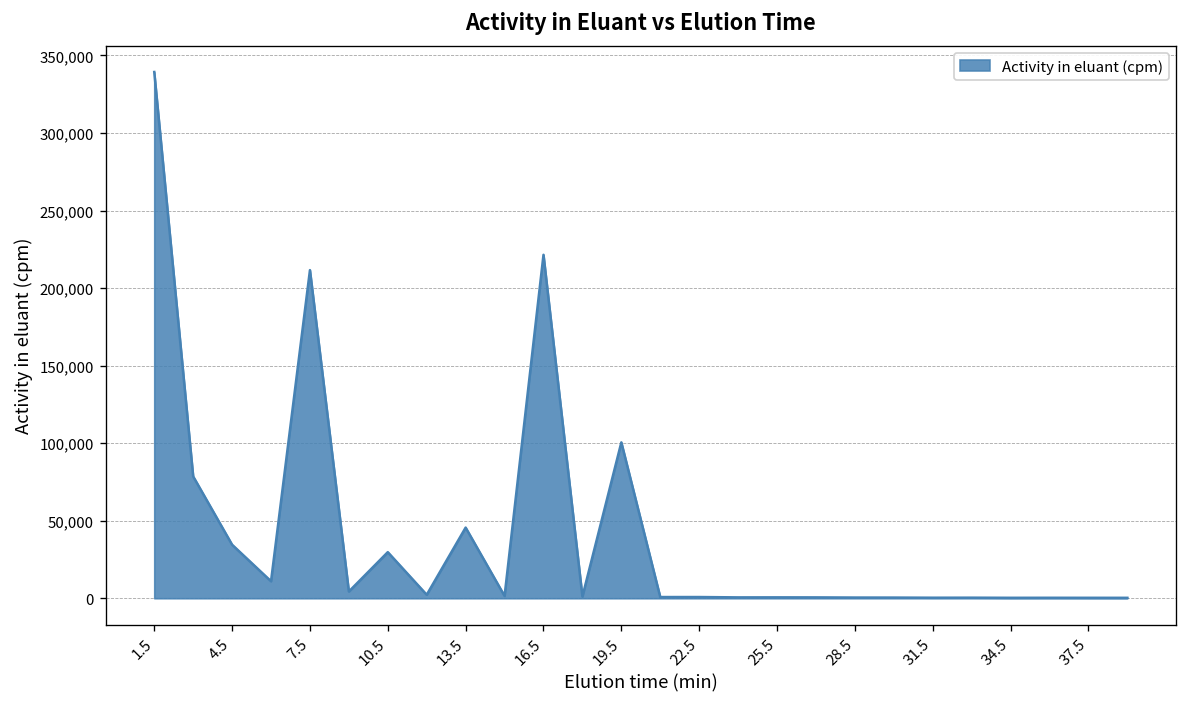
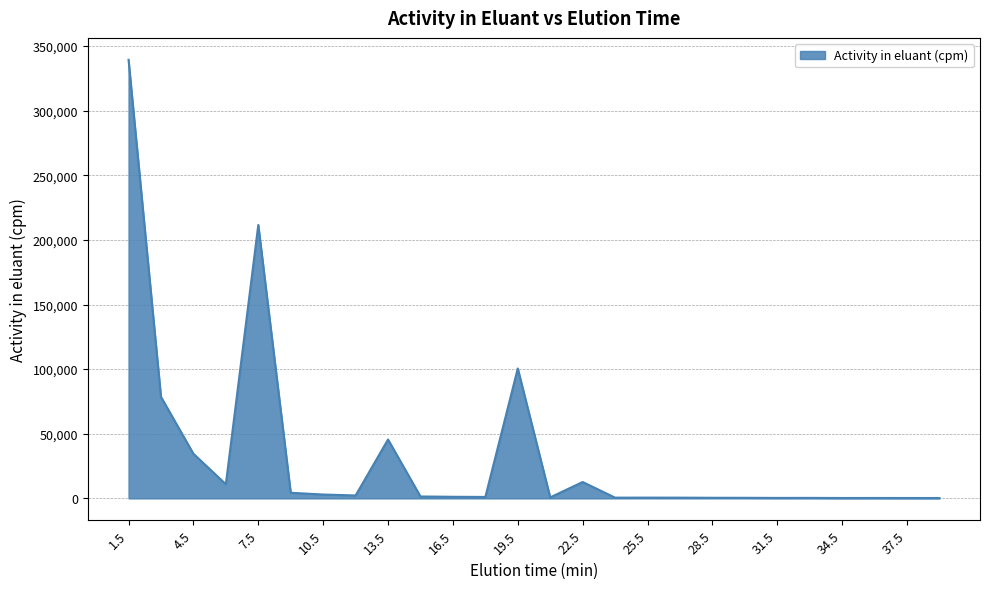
  {
    "1.5": "339,000",
    "4.5": "35,000",
    "7.5": "212,000",
-   "10.5": "30,000",
+   "10.5": "3,000",
    "13.5": "46,000",
-   "16.5": "221,000",
+   "16.5": "1,000",
    "19.5": "100,000",
-   "22.5": "1,000",
+   "22.5": "13,000",
    "25.5": "1,000",
    "28.5": "0",
    "31.5": "0",
    "34.5": "0",
    "37.5": "0"
  }
